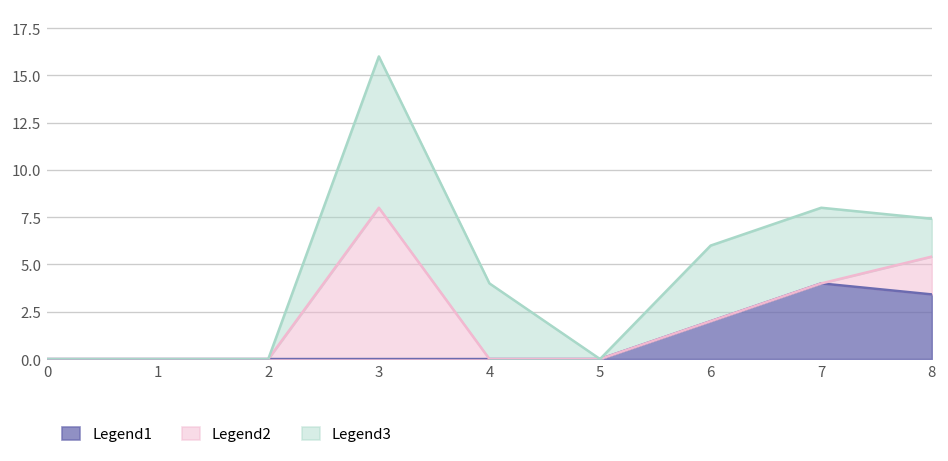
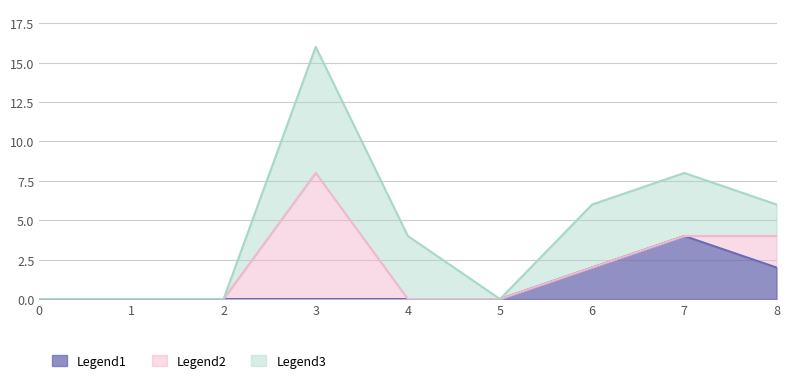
  {
    "Legend1": {
      "3": 0.0,
-     "8": 3.4
+     "8": 2.0
    }
  }
